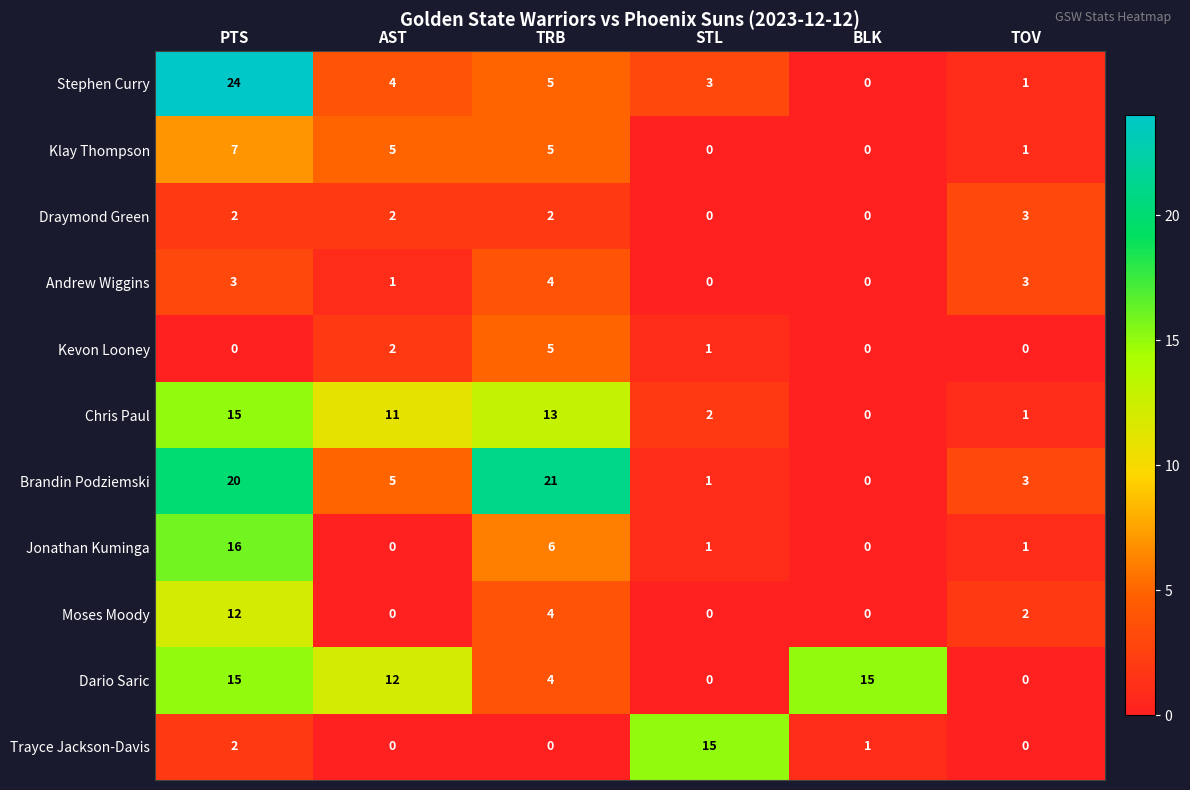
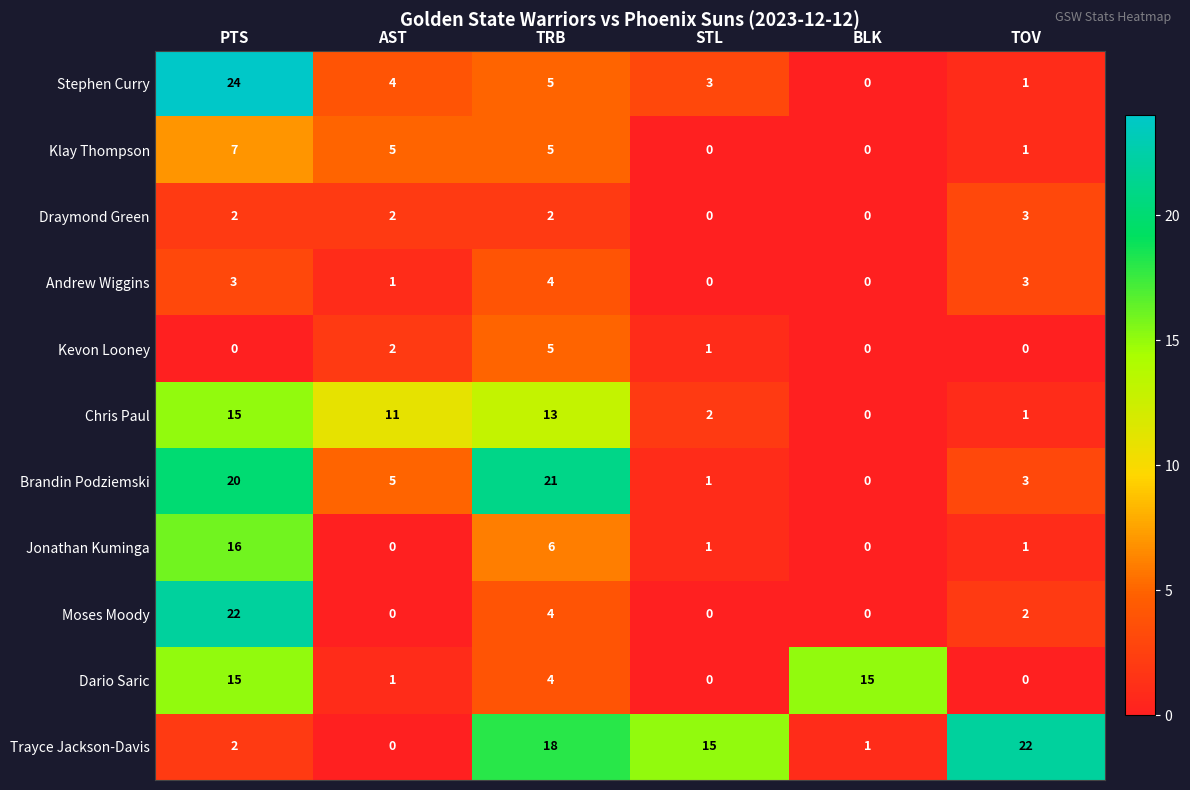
  {
    "Stephen Curry": {
      "PTS": 24,
      "AST": 4,
      "TRB": 5,
      "STL": 3,
      "BLK": 0,
      "TOV": 1
    },
    "Klay Thompson": {
      "PTS": 7,
      "AST": 5,
      "TRB": 5,
      "STL": 0,
      "BLK": 0,
      "TOV": 1
    },
    "Draymond Green": {
      "PTS": 2,
      "AST": 2,
      "TRB": 2,
      "STL": 0,
      "BLK": 0,
      "TOV": 3
    },
    "Andrew Wiggins": {
      "PTS": 3,
      "AST": 1,
      "TRB": 4,
      "STL": 0,
      "BLK": 0,
      "TOV": 3
    },
    "Kevon Looney": {
      "PTS": 0,
      "AST": 2,
      "TRB": 5,
      "STL": 1,
      "BLK": 0,
      "TOV": 0
    },
    "Chris Paul": {
      "PTS": 15,
      "AST": 11,
      "TRB": 13,
      "STL": 2,
      "BLK": 0,
      "TOV": 1
    },
    "Brandin Podziemski": {
      "PTS": 20,
      "AST": 5,
      "TRB": 21,
      "STL": 1,
      "BLK": 0,
      "TOV": 3
    },
    "Jonathan Kuminga": {
      "PTS": 16,
      "AST": 0,
      "TRB": 6,
      "STL": 1,
      "BLK": 0,
      "TOV": 1
    },
    "Moses Moody": {
-     "PTS": 12,
+     "PTS": 22,
      "AST": 0,
      "TRB": 4,
      "STL": 0,
      "BLK": 0,
      "TOV": 2
    },
    "Dario Saric": {
      "PTS": 15,
-     "AST": 12,
+     "AST": 1,
      "TRB": 4,
      "STL": 0,
      "BLK": 15,
      "TOV": 0
    },
    "Trayce Jackson-Davis": {
      "PTS": 2,
      "AST": 0,
-     "TRB": 0,
+     "TRB": 18,
      "STL": 15,
      "BLK": 1,
-     "TOV": 0
+     "TOV": 22
    }
  }
